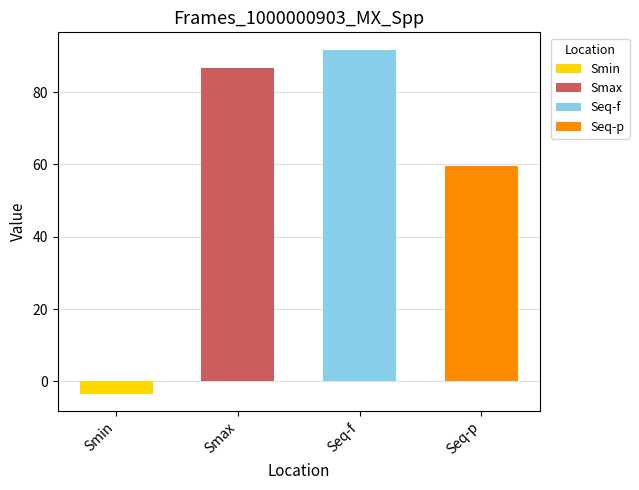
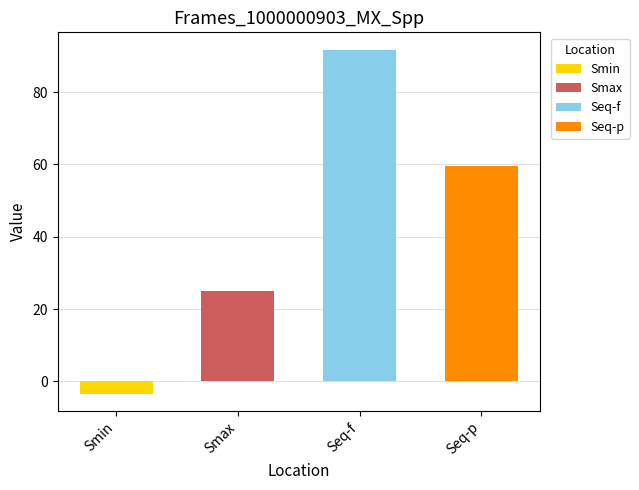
  {
    "Smin": -3,
-   "Smax": 87,
+   "Smax": 25,
    "Seq-f": 92,
    "Seq-p": 60
  }
